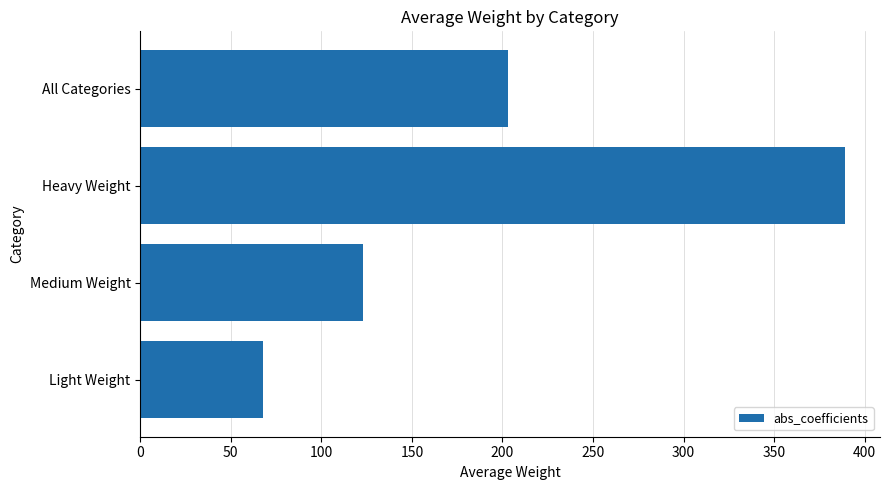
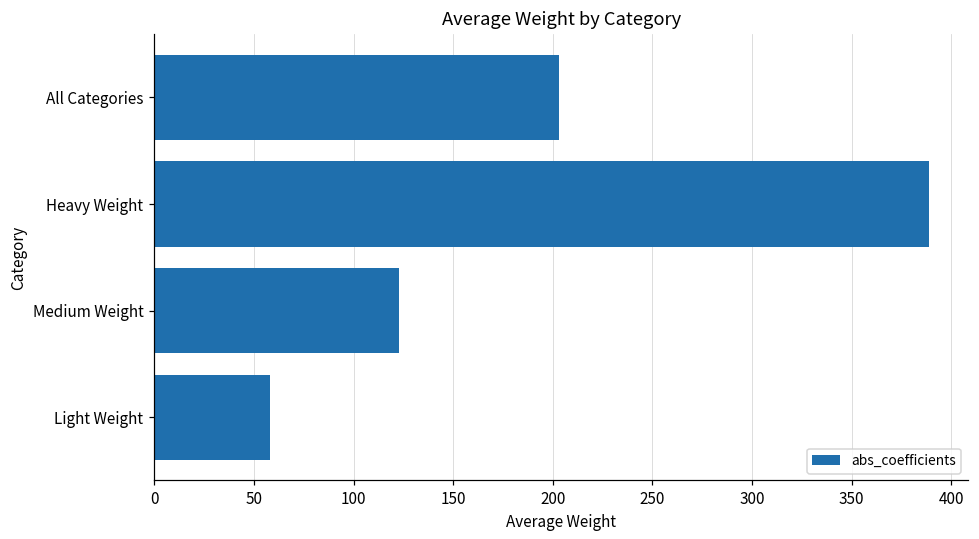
  {
    "All Categories": 203,
    "Heavy Weight": 389,
    "Medium Weight": 123,
-   "Light Weight": 68
+   "Light Weight": 58
  }
